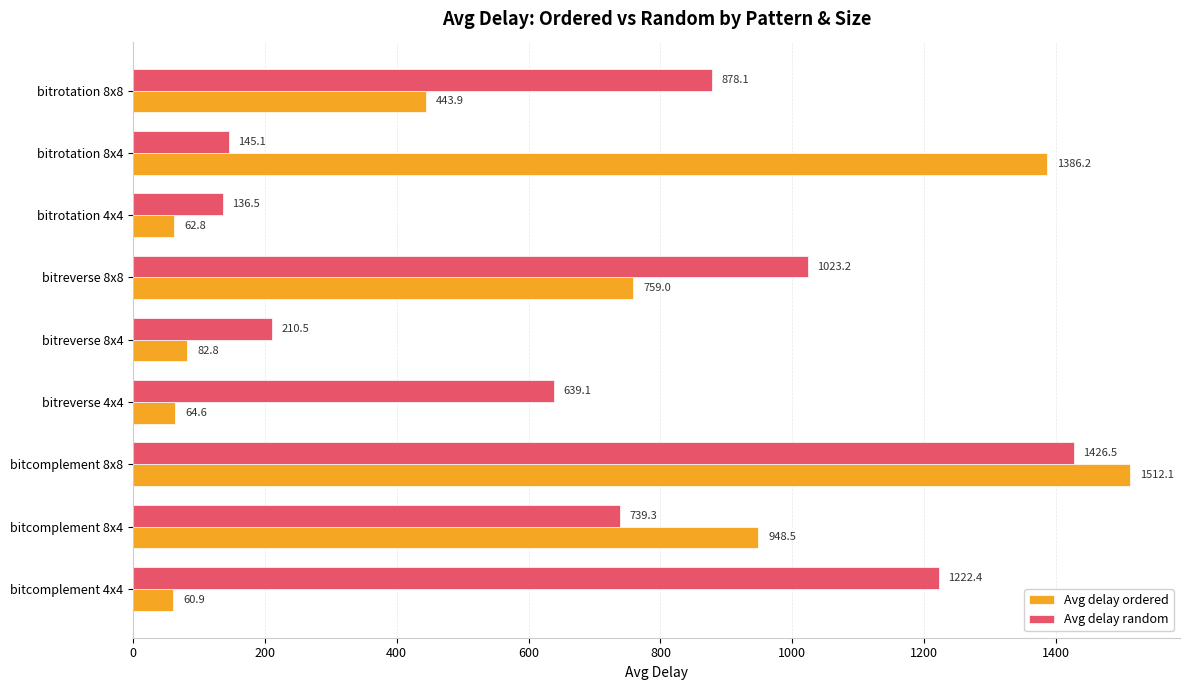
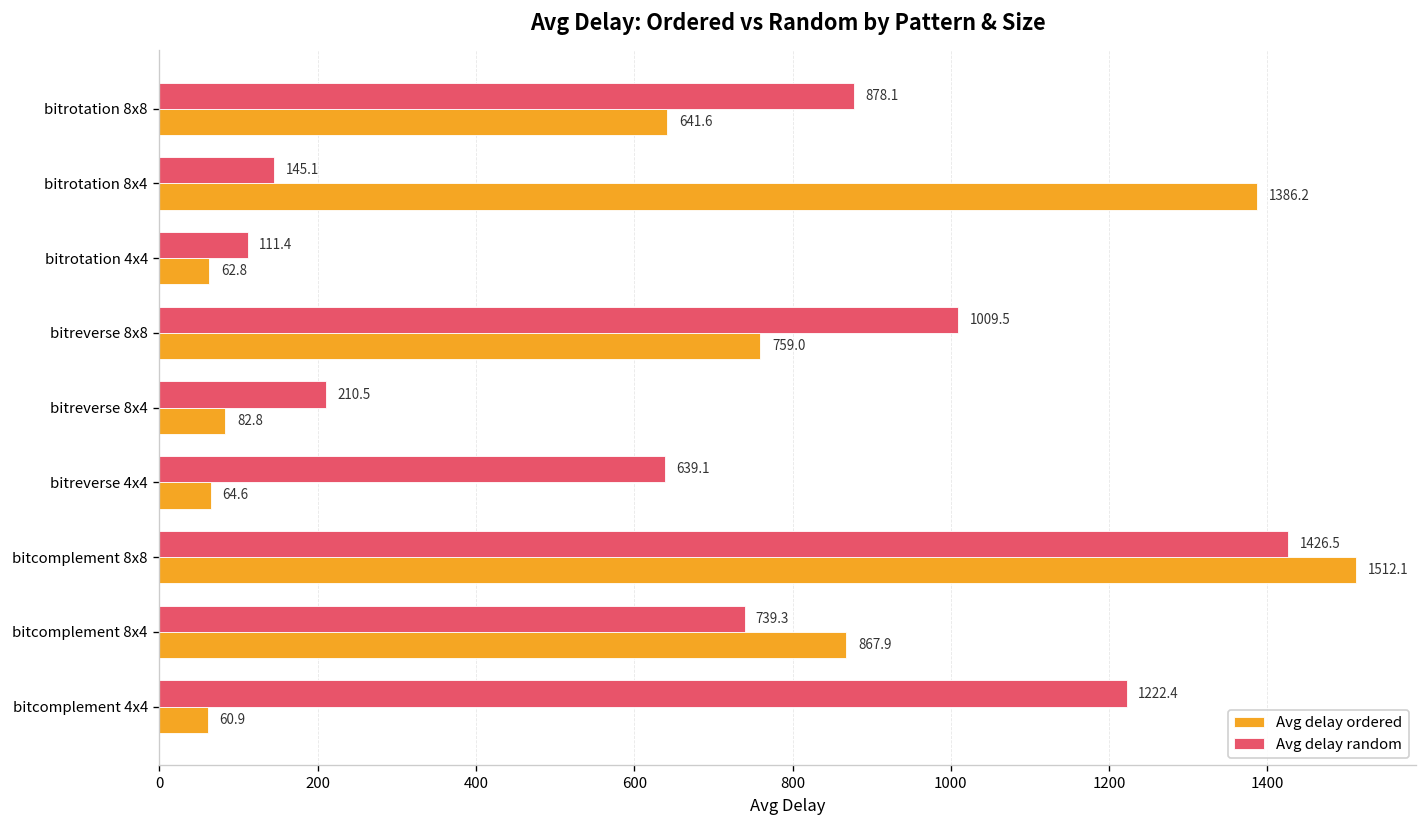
  {
    "Avg delay ordered": {
-     "bitrotation 8x8": 443.9,
+     "bitrotation 8x8": 641.6,
      "bitrotation 8x4": 1386.2,
      "bitrotation 4x4": 62.8,
      "bitreverse 8x8": 759.0,
      "bitreverse 8x4": 82.8,
      "bitreverse 4x4": 64.6,
      "bitcomplement 8x8": 1512.1,
-     "bitcomplement 8x4": 948.5,
+     "bitcomplement 8x4": 867.9,
      "bitcomplement 4x4": 60.9
    },
    "Avg delay random": {
      "bitrotation 8x8": 878.1,
      "bitrotation 8x4": 145.1,
-     "bitrotation 4x4": 136.5,
-     "bitreverse 8x8": 1023.2,
+     "bitrotation 4x4": 111.4,
+     "bitreverse 8x8": 1009.5,
      "bitreverse 8x4": 210.5,
      "bitreverse 4x4": 639.1,
      "bitcomplement 8x8": 1426.5,
      "bitcomplement 8x4": 739.3,
      "bitcomplement 4x4": 1222.4
    }
  }
